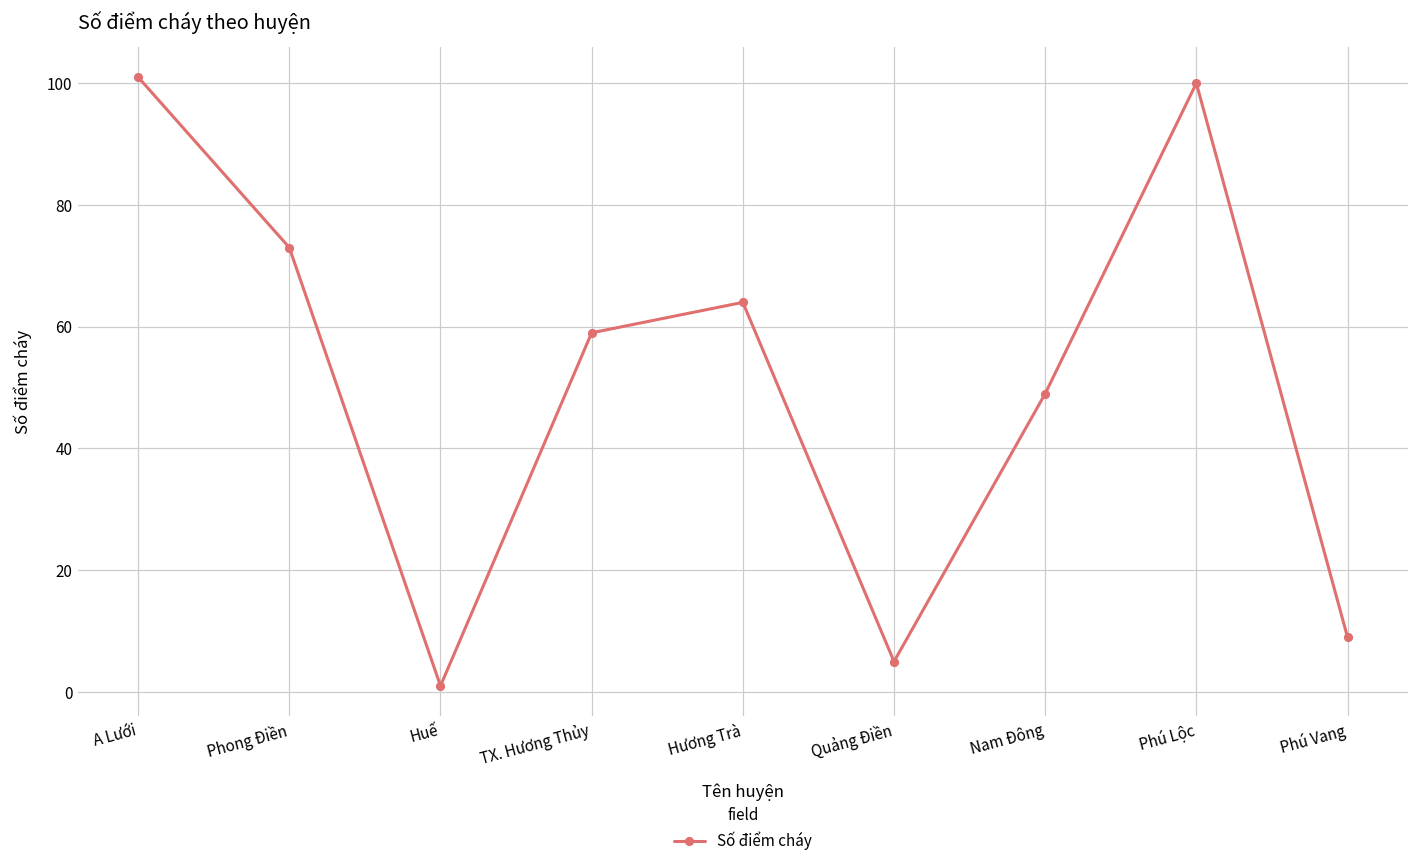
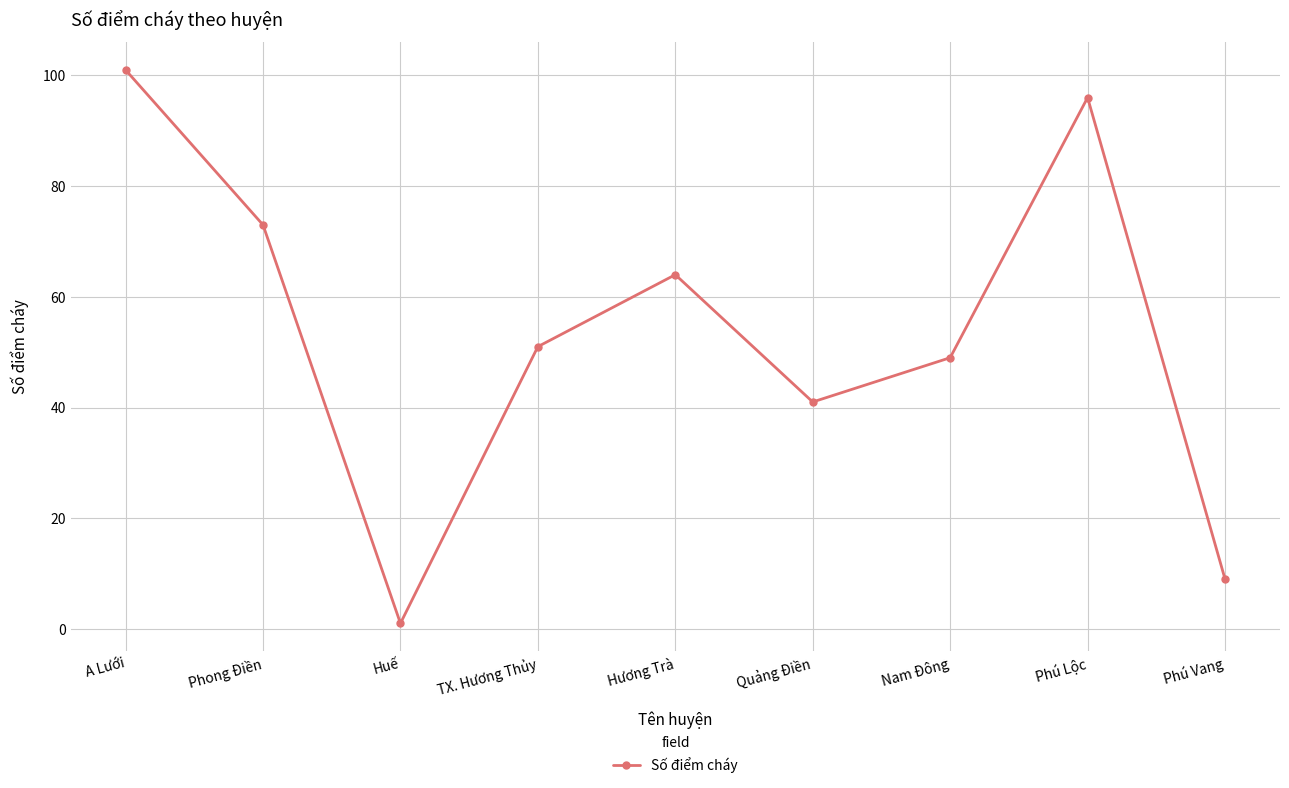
  {
    "A Lưới": 101,
    "Phong Điền": 73,
    "Huế": 1,
-   "TX. Hương Thủy": 59,
+   "TX. Hương Thủy": 51,
    "Hương Trà": 64,
-   "Quảng Điền": 5,
+   "Quảng Điền": 41,
    "Nam Đông": 49,
-   "Phú Lộc": 100,
+   "Phú Lộc": 96,
    "Phú Vang": 9
  }
